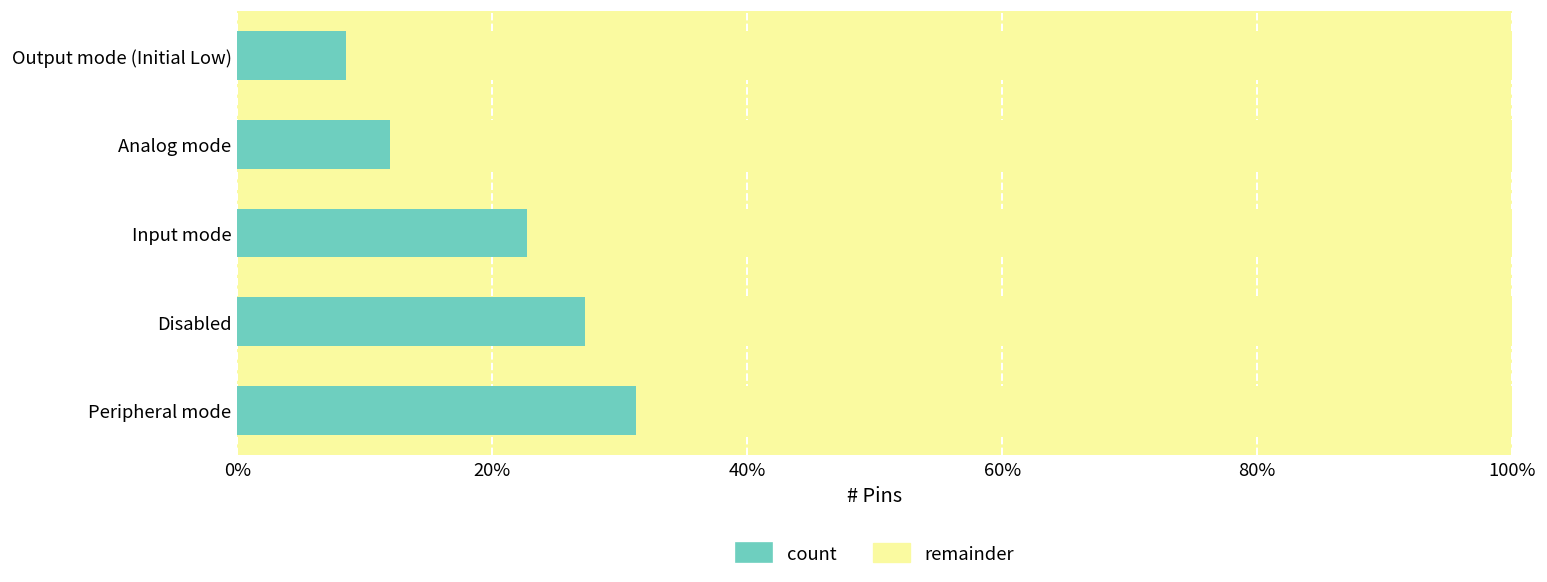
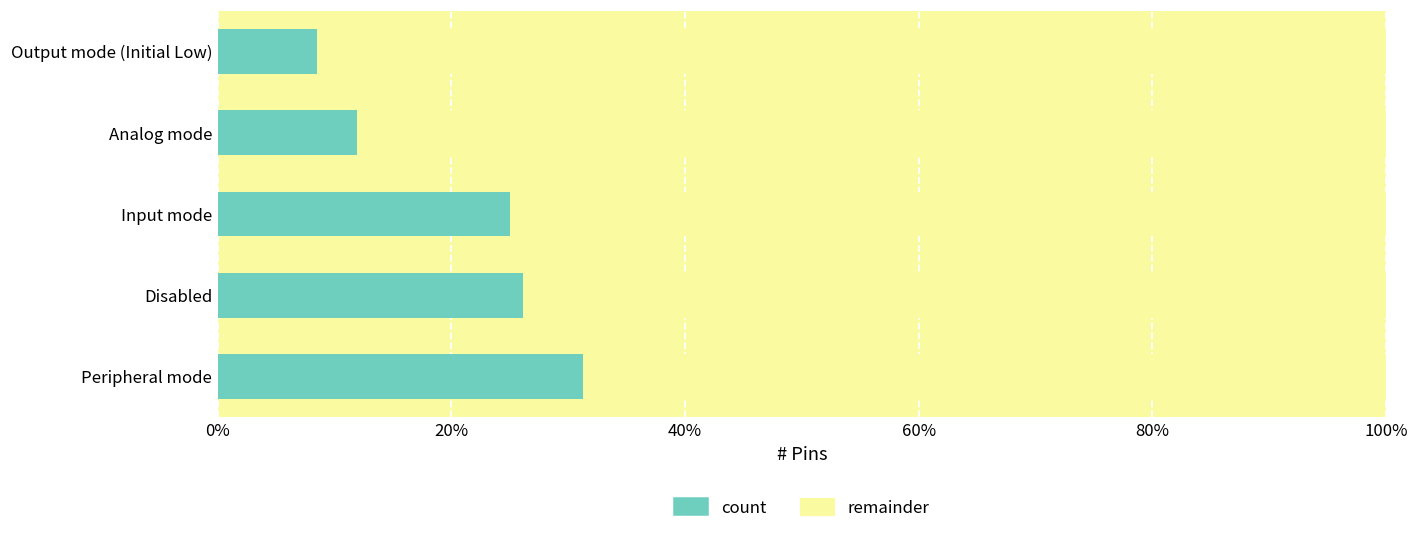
  {
    "count": {
-     "Input mode": "22.7%",
-     "Disabled": "27.3%"
+     "Input mode": "25.0%",
+     "Disabled": "26.1%"
    }
  }
